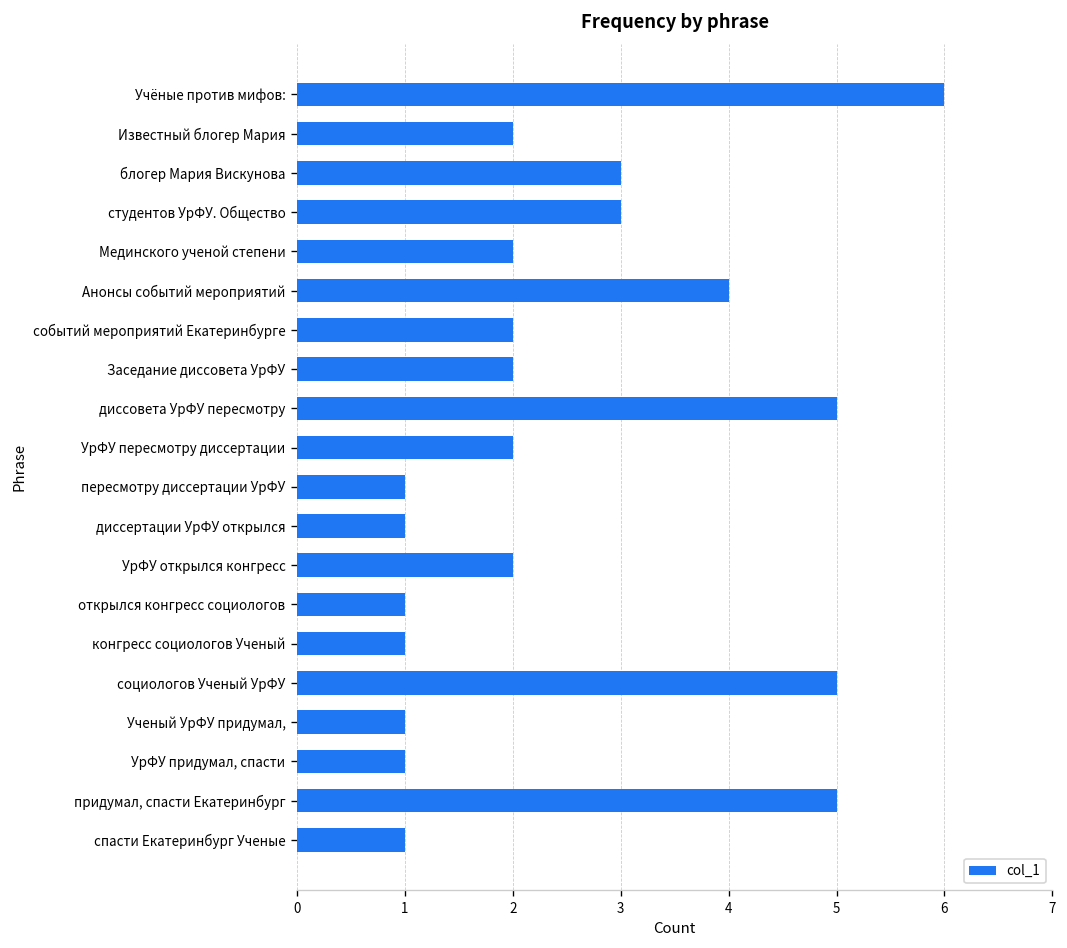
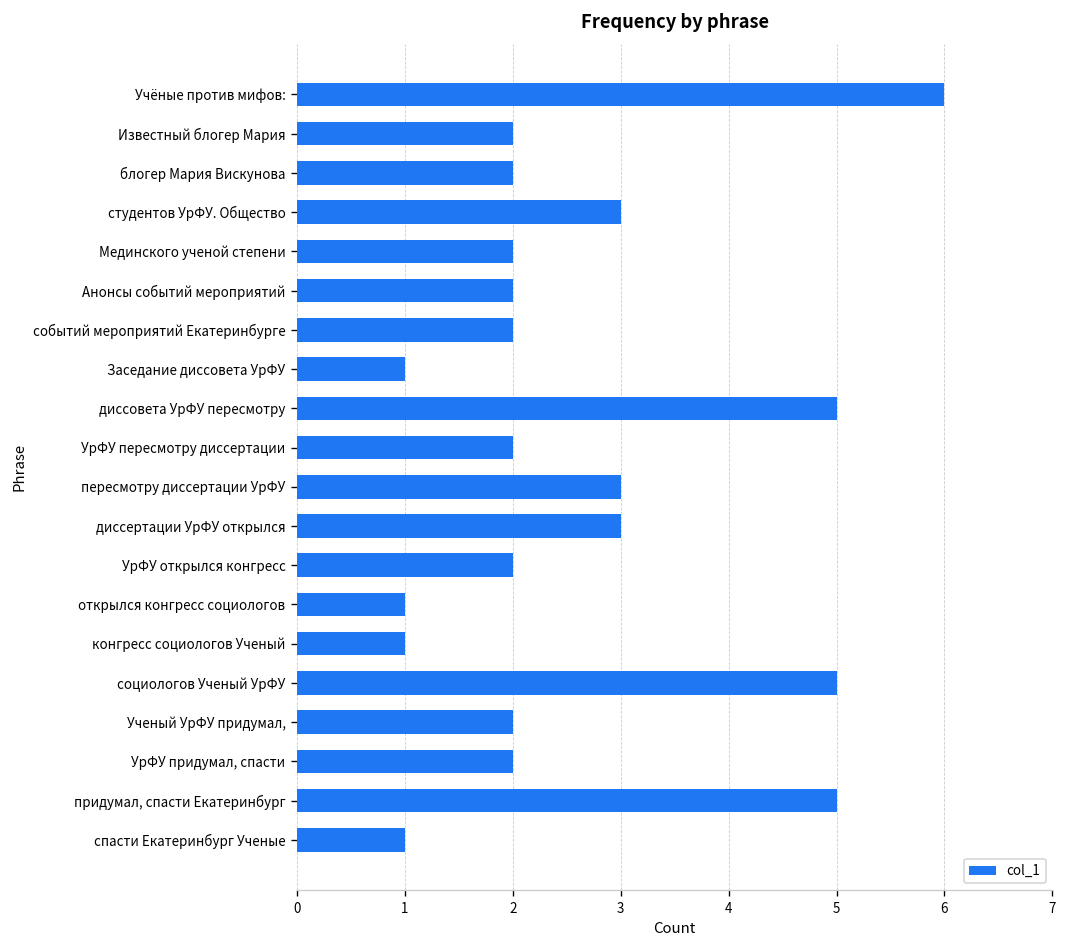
  {
    "Учёные против мифов:": 6,
    "Известный блогер Мария": 2,
-   "блогер Мария Вискунова": 3,
+   "блогер Мария Вискунова": 2,
    "студентов УрФУ. Общество": 3,
    "Мединского ученой степени": 2,
-   "Анонсы событий мероприятий": 4,
+   "Анонсы событий мероприятий": 2,
    "событий мероприятий Екатеринбурге": 2,
-   "Заседание диссовета УрФУ": 2,
+   "Заседание диссовета УрФУ": 1,
    "диссовета УрФУ пересмотру": 5,
    "УрФУ пересмотру диссертации": 2,
-   "пересмотру диссертации УрФУ": 1,
-   "диссертации УрФУ открылся": 1,
+   "пересмотру диссертации УрФУ": 3,
+   "диссертации УрФУ открылся": 3,
    "УрФУ открылся конгресс": 2,
    "открылся конгресс социологов": 1,
    "конгресс социологов Ученый": 1,
    "социологов Ученый УрФУ": 5,
-   "Ученый УрФУ придумал,": 1,
-   "УрФУ придумал, спасти": 1,
+   "Ученый УрФУ придумал,": 2,
+   "УрФУ придумал, спасти": 2,
    "придумал, спасти Екатеринбург": 5,
    "спасти Екатеринбург Ученые": 1
  }
